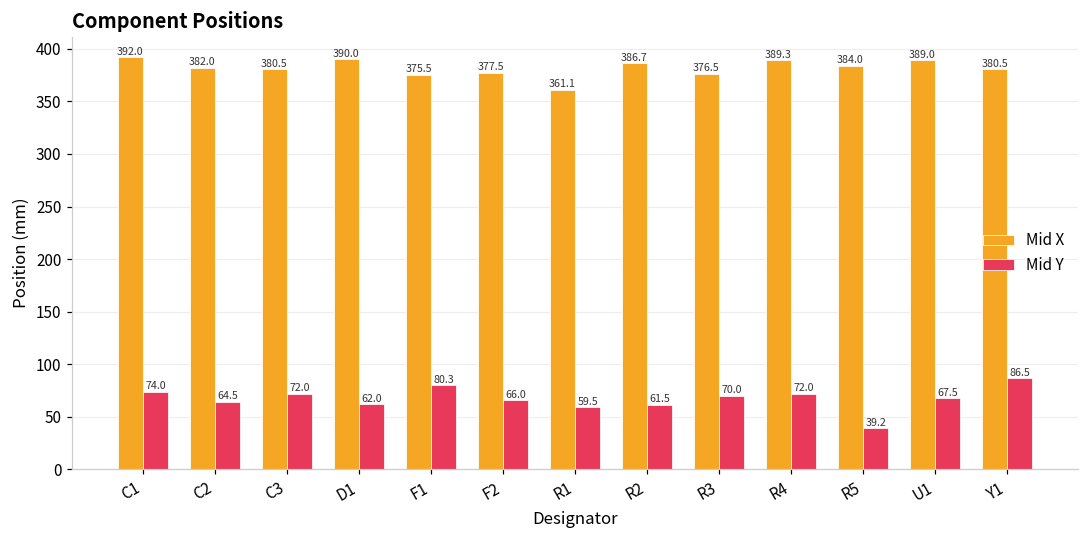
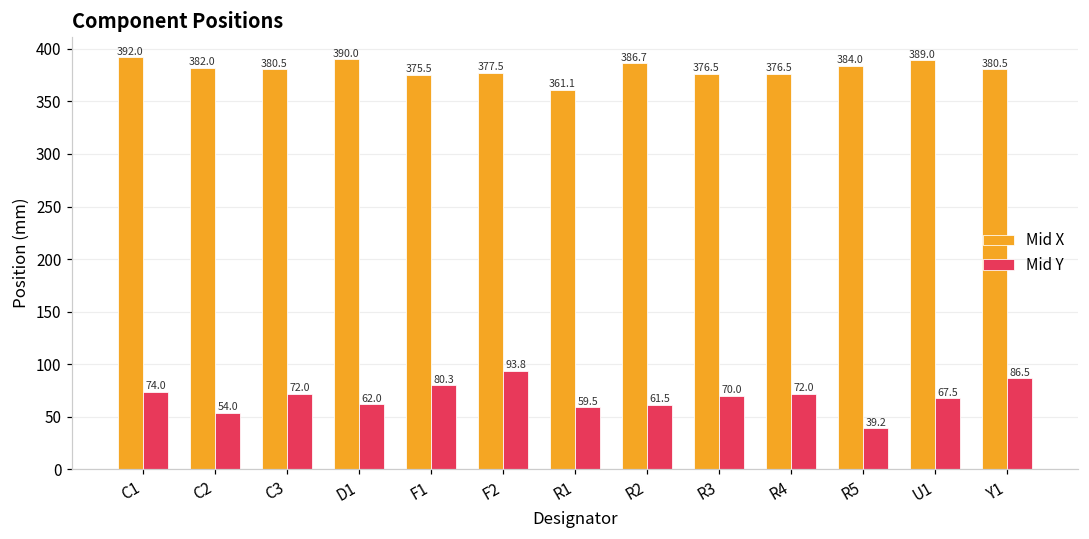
  {
    "Mid X": {
      "C1": 392.0,
      "C2": 382.0,
      "C3": 380.5,
      "D1": 390.0,
      "F1": 375.5,
      "F2": 377.5,
      "R1": 361.1,
      "R2": 386.7,
      "R3": 376.5,
-     "R4": 389.3,
+     "R4": 376.5,
      "R5": 384.0,
      "U1": 389.0,
      "Y1": 380.5
    },
    "Mid Y": {
      "C1": 74.0,
-     "C2": 64.5,
+     "C2": 54.0,
      "C3": 72.0,
      "D1": 62.0,
      "F1": 80.3,
-     "F2": 66.0,
+     "F2": 93.8,
      "R1": 59.5,
      "R2": 61.5,
      "R3": 70.0,
      "R4": 72.0,
      "R5": 39.2,
      "U1": 67.5,
      "Y1": 86.5
    }
  }
